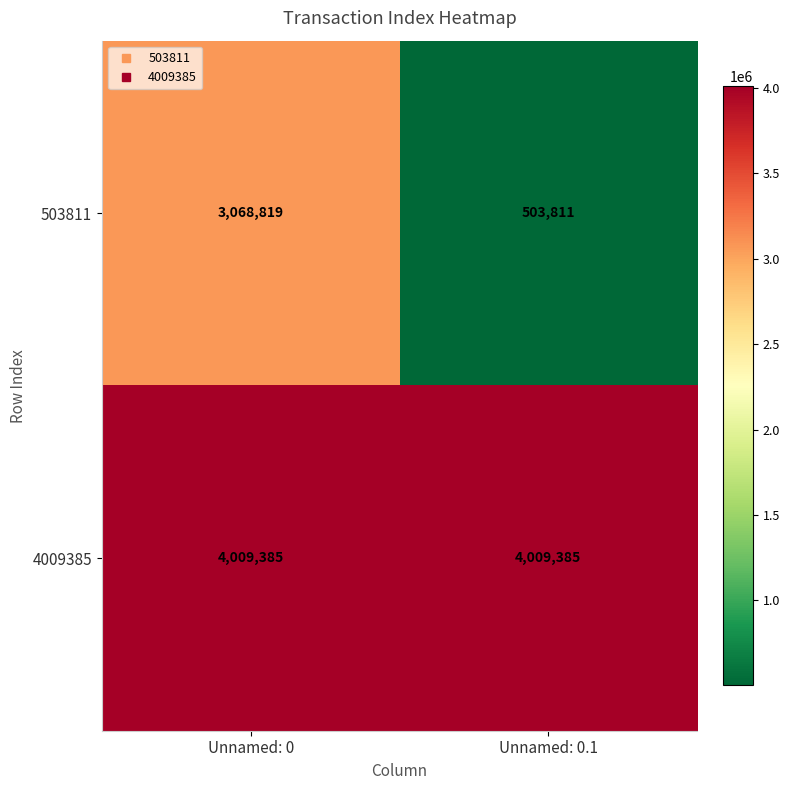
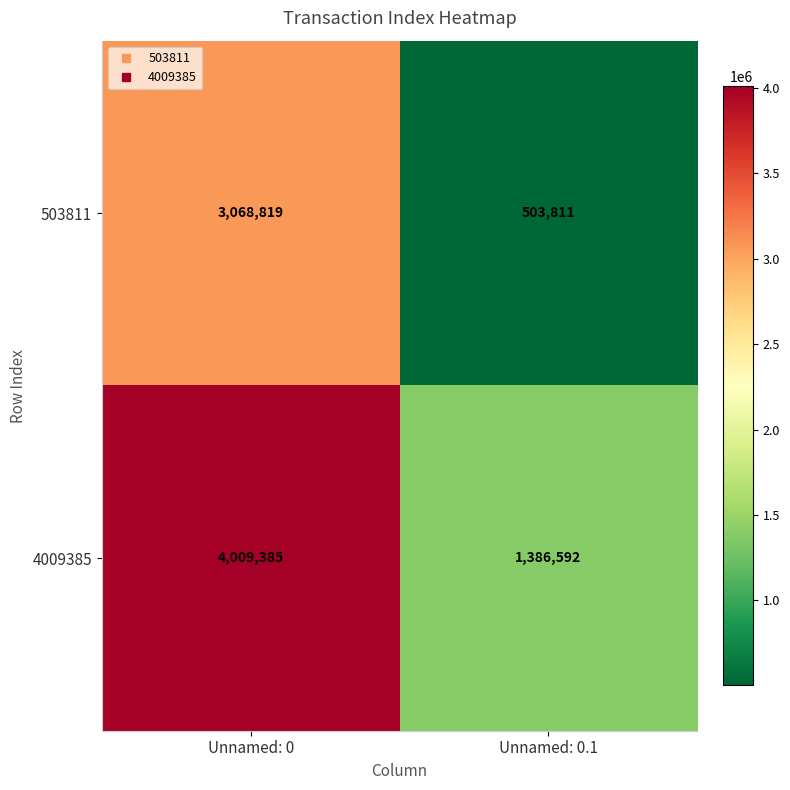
  {
    "503811": {
      "Unnamed: 0": "3,068,819",
      "Unnamed: 0.1": "503,811"
    },
    "4009385": {
      "Unnamed: 0": "4,009,385",
-     "Unnamed: 0.1": "4,009,385"
+     "Unnamed: 0.1": "1,386,592"
    }
  }
